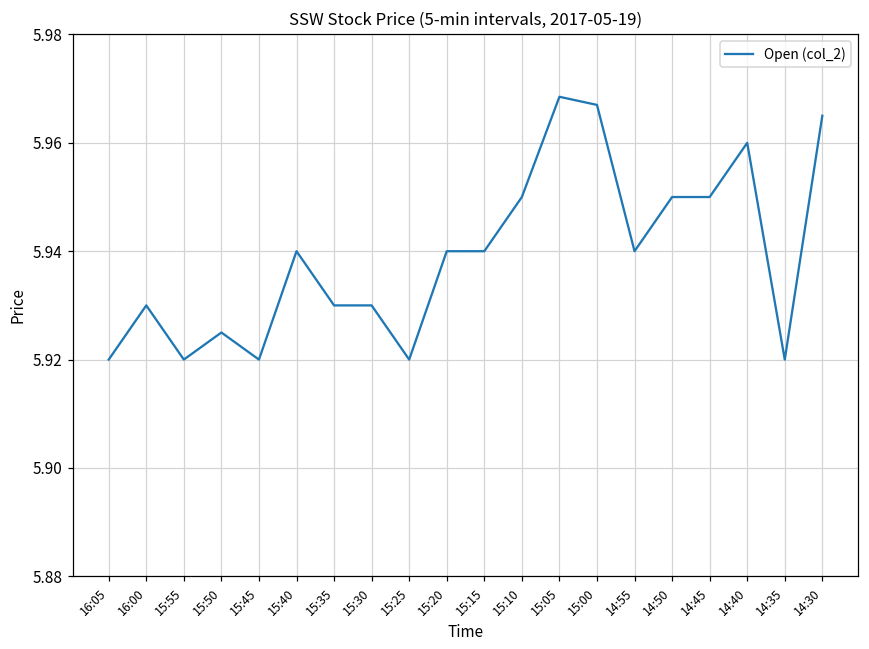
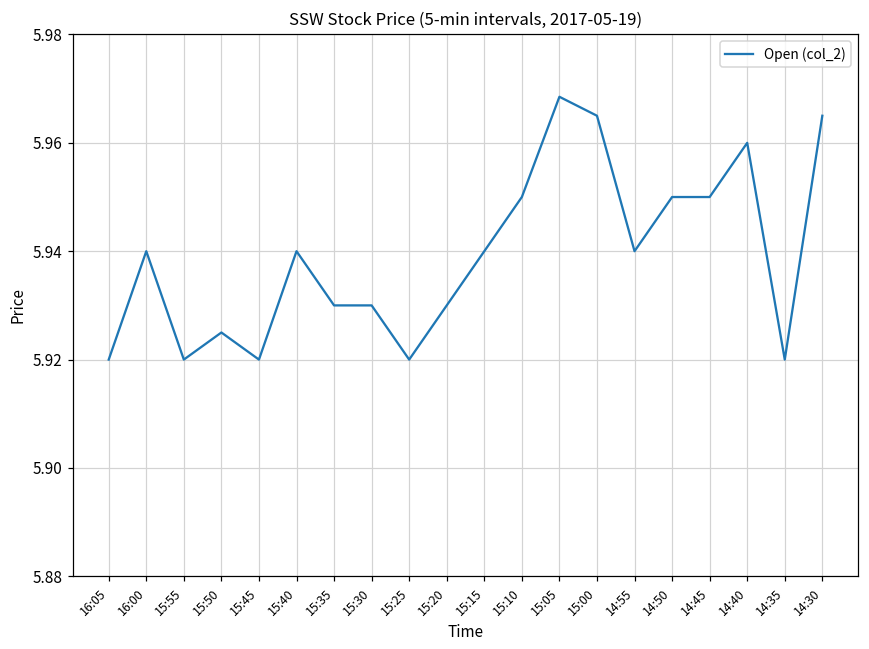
  {
    "16:05": 5.920,
-   "16:00": 5.93,
+   "16:00": 5.94,
    "15:55": 5.920,
    "15:50": 5.925,
    "15:45": 5.920,
    "15:40": 5.940,
    "15:35": 5.930,
    "15:30": 5.930,
    "15:25": 5.920,
-   "15:20": 5.94,
+   "15:20": 5.93,
    "15:15": 5.940,
    "15:10": 5.950,
    "15:05": 5.969,
-   "15:00": 5.967,
+   "15:00": 5.965,
    "14:55": 5.940,
    "14:50": 5.950,
    "14:45": 5.950,
    "14:40": 5.960,
    "14:35": 5.920,
    "14:30": 5.965
  }
